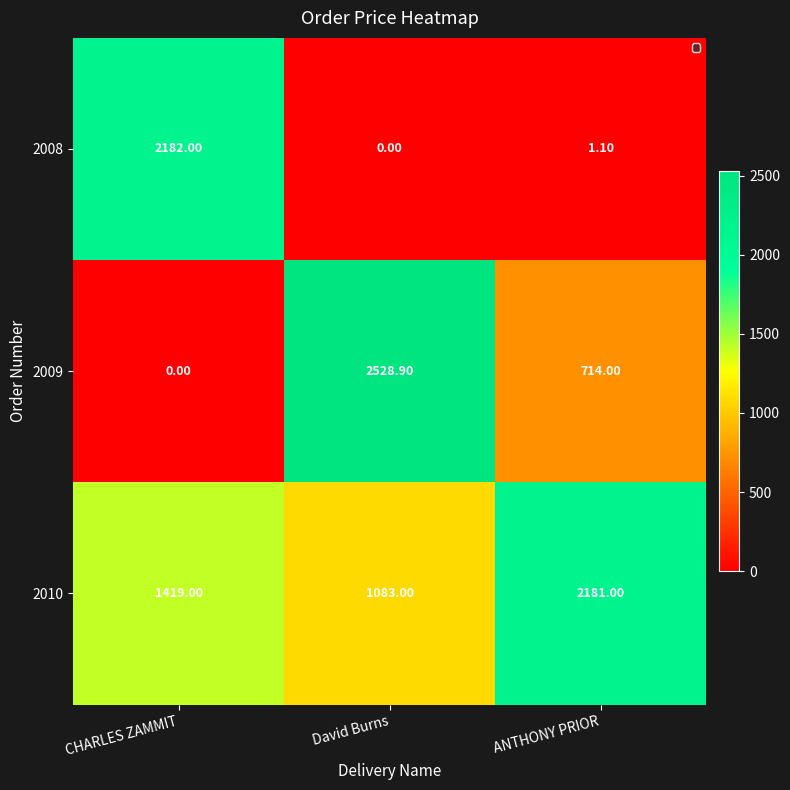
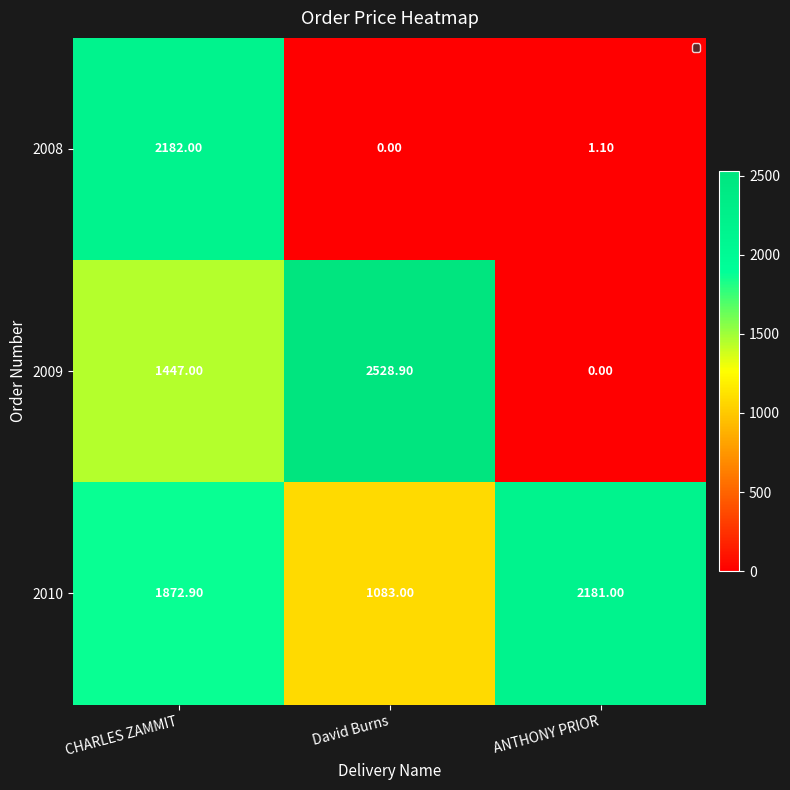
  {
    "2008": {
      "CHARLES ZAMMIT": 2182.00,
      "David Burns": 0.00,
      "ANTHONY PRIOR": 1.10
    },
    "2009": {
-     "CHARLES ZAMMIT": 0.00,
+     "CHARLES ZAMMIT": 1447.00,
      "David Burns": 2528.90,
-     "ANTHONY PRIOR": 714.00
+     "ANTHONY PRIOR": 0.00
    },
    "2010": {
-     "CHARLES ZAMMIT": 1419.00,
+     "CHARLES ZAMMIT": 1872.90,
      "David Burns": 1083.00,
      "ANTHONY PRIOR": 2181.00
    }
  }
